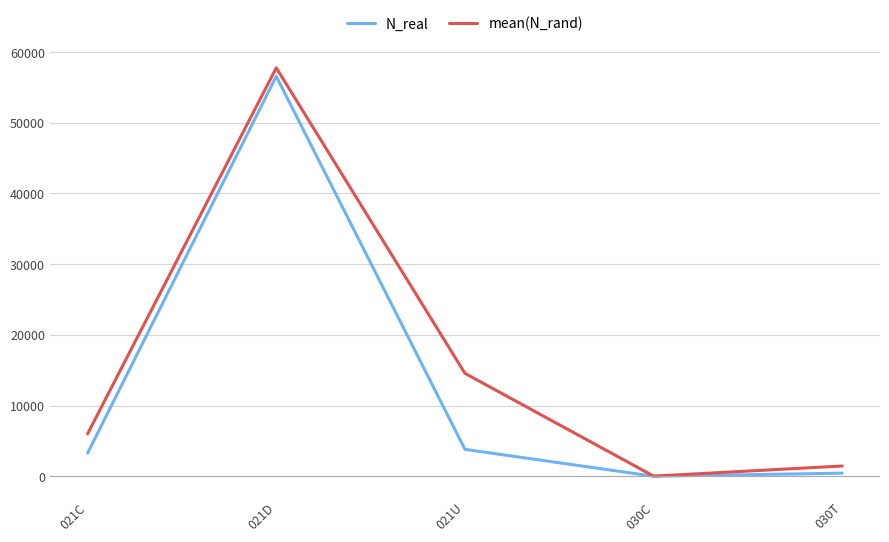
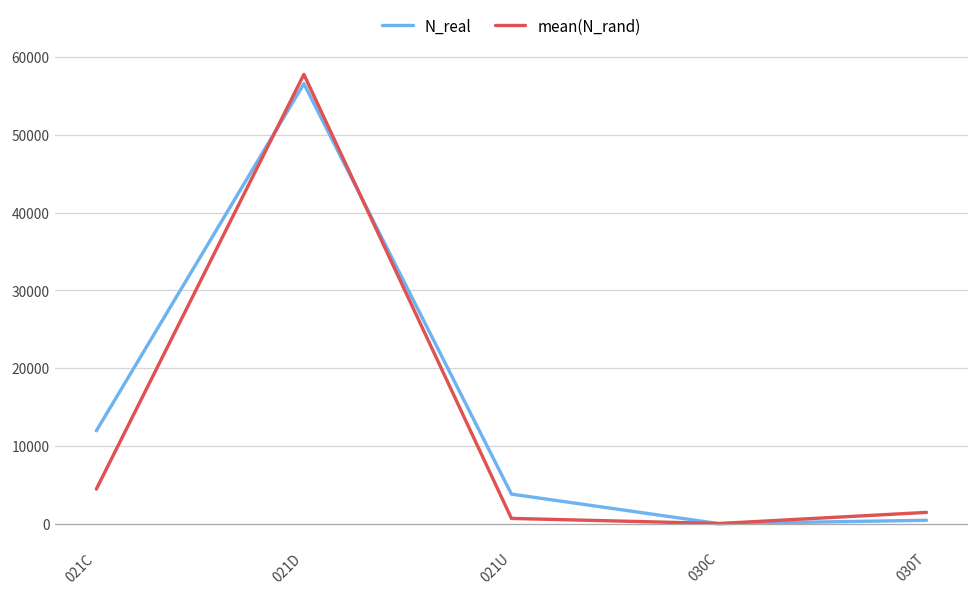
  {
    "N_real": {
-     "021C": 3000,
+     "021C": 12000,
      "021D": 57000,
      "021U": 4000,
      "030T": 0
    },
    "mean(N_rand)": {
-     "021C": 6000,
+     "021C": 4000,
      "021D": 58000,
-     "021U": 15000,
+     "021U": 1000,
      "030T": 1000
    }
  }
